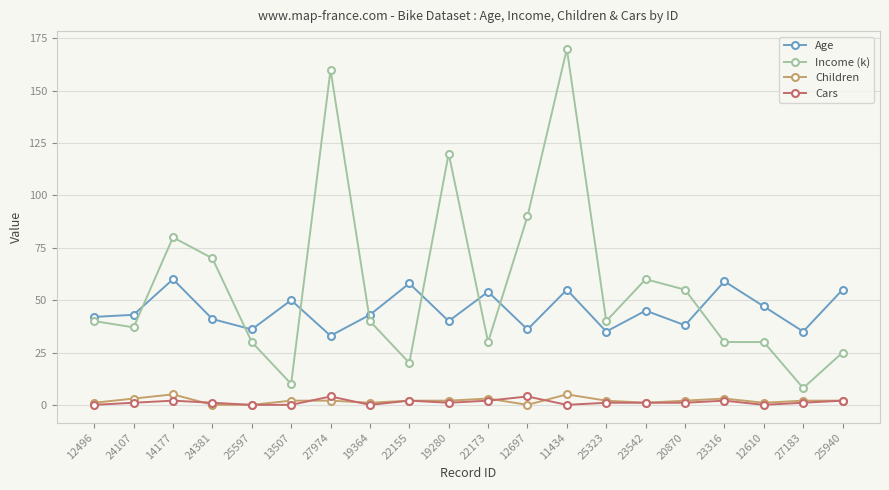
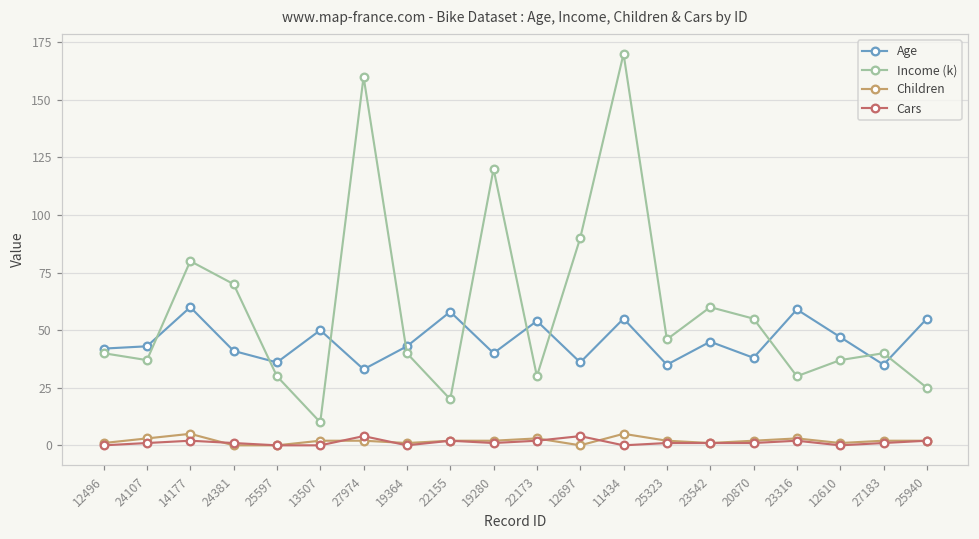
  {
    "Age": {
      "12496": 42,
      "24107": 43,
      "14177": 60,
      "24381": 41,
      "25597": 36,
      "13507": 50,
      "27974": 33,
      "19364": 43,
      "22155": 58,
      "19280": 40,
      "22173": 54,
      "12697": 36,
      "11434": 55,
      "25323": 35,
      "23542": 45,
      "20870": 38,
      "23316": 59,
      "12610": 47,
      "27183": 35,
      "25940": 55
    },
    "Income (k)": {
      "12496": 40,
      "24107": 37,
      "14177": 80,
      "24381": 70,
      "25597": 30,
      "13507": 10,
      "27974": 160,
      "19364": 40,
      "22155": 20,
      "19280": 120,
      "22173": 30,
      "12697": 90,
      "11434": 170,
-     "25323": 40,
+     "25323": 46,
      "23542": 60,
      "20870": 55,
      "23316": 30,
-     "12610": 30,
-     "27183": 8,
+     "12610": 37,
+     "27183": 40,
      "25940": 25
    }
  }
